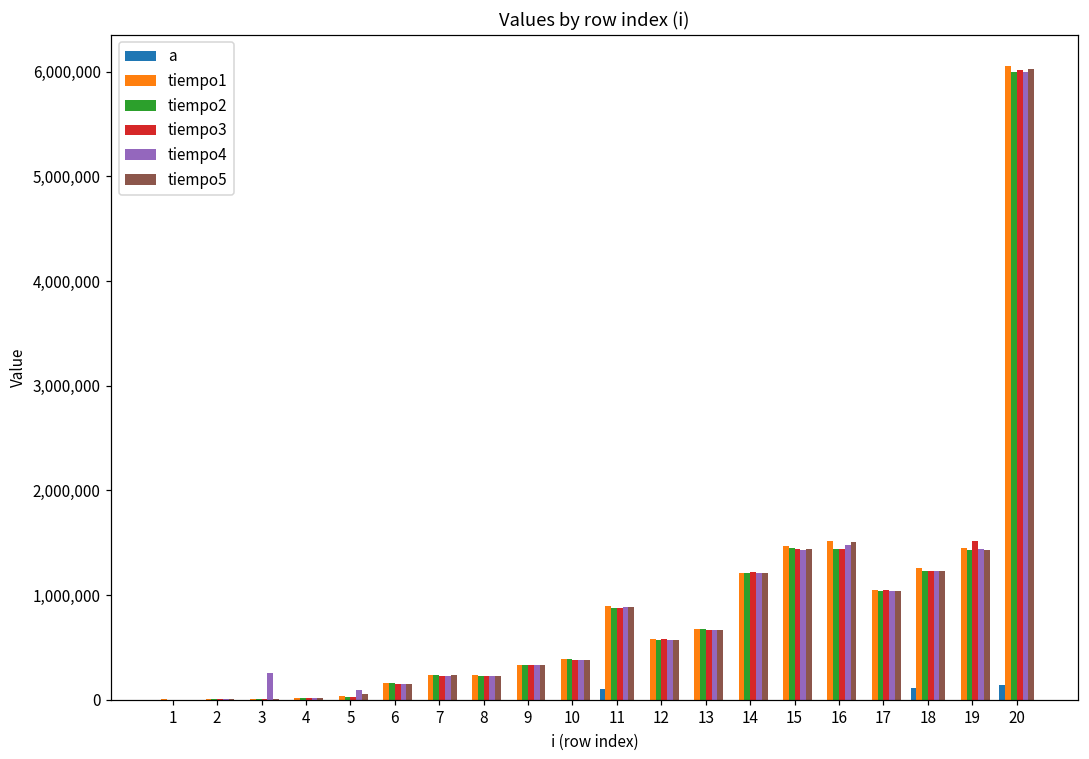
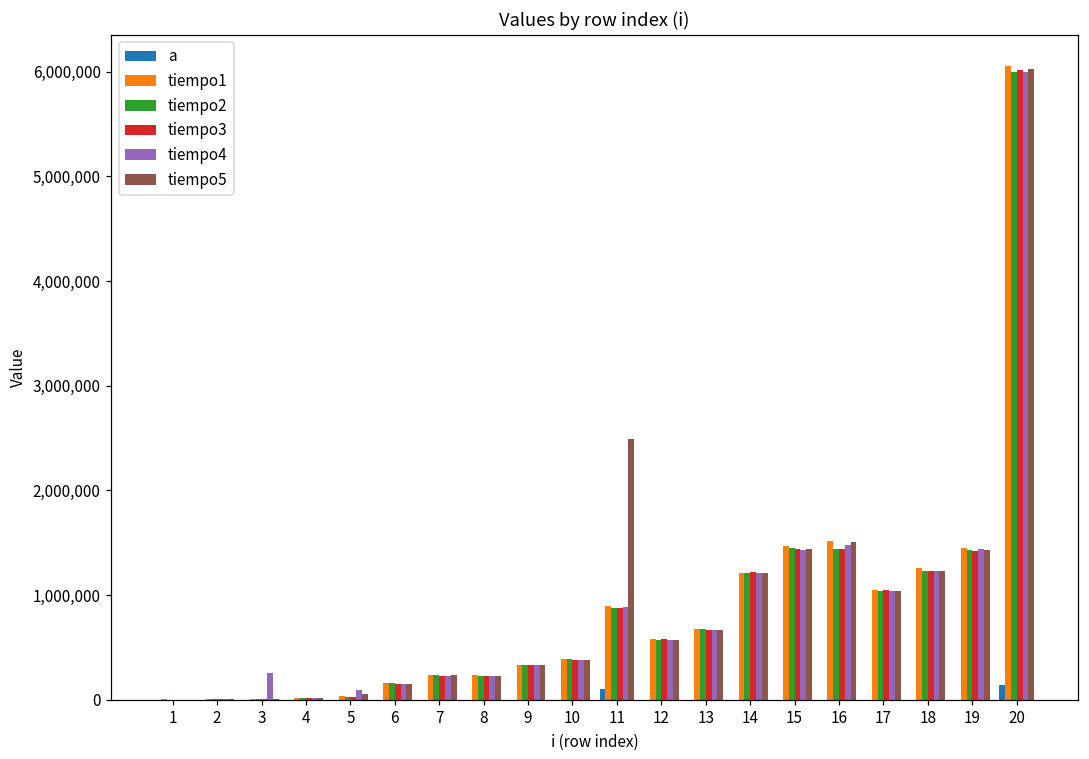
  {
    "a": {
      "11": "100,000",
-     "18": "100,000",
+     "18": "0",
      "20": "100,000"
    },
    "tiempo1": {
      "5": "0",
      "6": "200,000",
      "7": "200,000",
      "8": "200,000",
      "9": "300,000",
      "10": "400,000",
      "11": "900,000",
      "12": "600,000",
      "13": "700,000",
      "14": "1,200,000",
      "15": "1,500,000",
      "16": "1,500,000",
      "17": "1,100,000",
      "18": "1,300,000",
      "19": "1,400,000",
      "20": "6,100,000"
    },
    "tiempo2": {
      "5": "0",
      "6": "200,000",
      "7": "200,000",
      "8": "200,000",
      "9": "300,000",
      "10": "400,000",
      "11": "900,000",
      "12": "600,000",
      "13": "700,000",
      "14": "1,200,000",
      "15": "1,400,000",
      "16": "1,400,000",
      "17": "1,000,000",
      "18": "1,200,000",
      "19": "1,400,000",
      "20": "6,000,000"
    },
    "tiempo3": {
      "5": "0",
      "6": "200,000",
      "7": "200,000",
      "8": "200,000",
      "9": "300,000",
      "10": "400,000",
      "11": "900,000",
      "12": "600,000",
      "13": "700,000",
      "14": "1,200,000",
      "15": "1,400,000",
      "16": "1,400,000",
      "17": "1,000,000",
      "18": "1,200,000",
-     "19": "1,500,000",
+     "19": "1,400,000",
      "20": "6,000,000"
    },
    "tiempo4": {
      "3": "300,000",
      "5": "100,000",
      "6": "200,000",
      "7": "200,000",
      "8": "200,000",
      "9": "300,000",
      "10": "400,000",
      "11": "900,000",
      "12": "600,000",
      "13": "700,000",
      "14": "1,200,000",
      "15": "1,400,000",
      "16": "1,500,000",
      "17": "1,000,000",
      "18": "1,200,000",
      "19": "1,400,000",
      "20": "6,000,000"
    },
    "tiempo5": {
      "5": "100,000",
      "6": "200,000",
      "7": "200,000",
      "8": "200,000",
      "9": "300,000",
      "10": "400,000",
-     "11": "900,000",
+     "11": "2,500,000",
      "12": "600,000",
      "13": "700,000",
      "14": "1,200,000",
      "15": "1,400,000",
      "16": "1,500,000",
      "17": "1,000,000",
      "18": "1,200,000",
      "19": "1,400,000",
      "20": "6,000,000"
    }
  }
